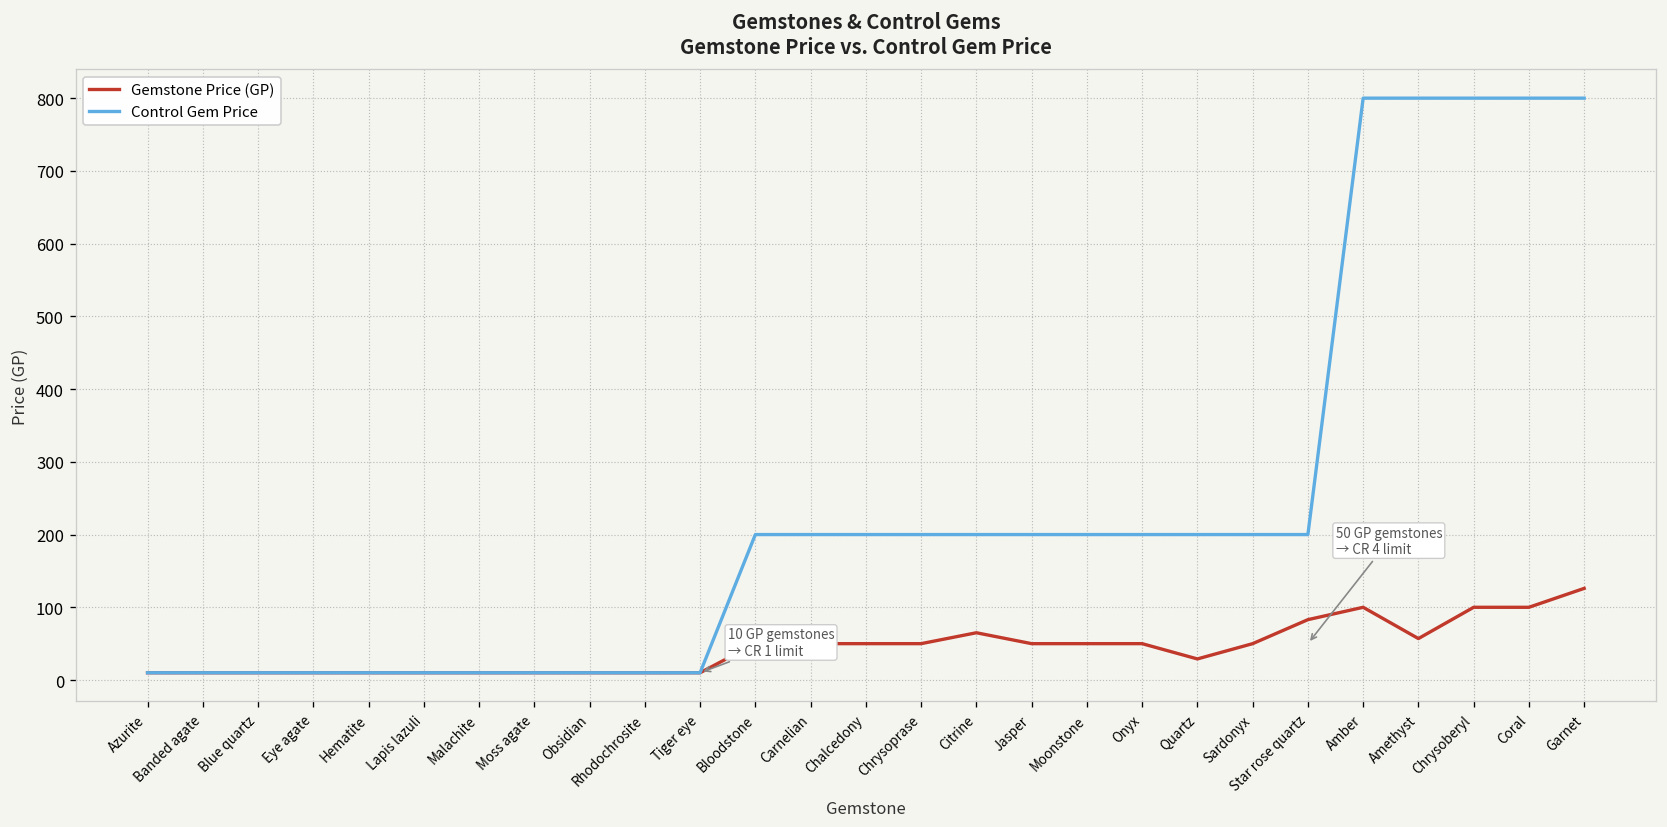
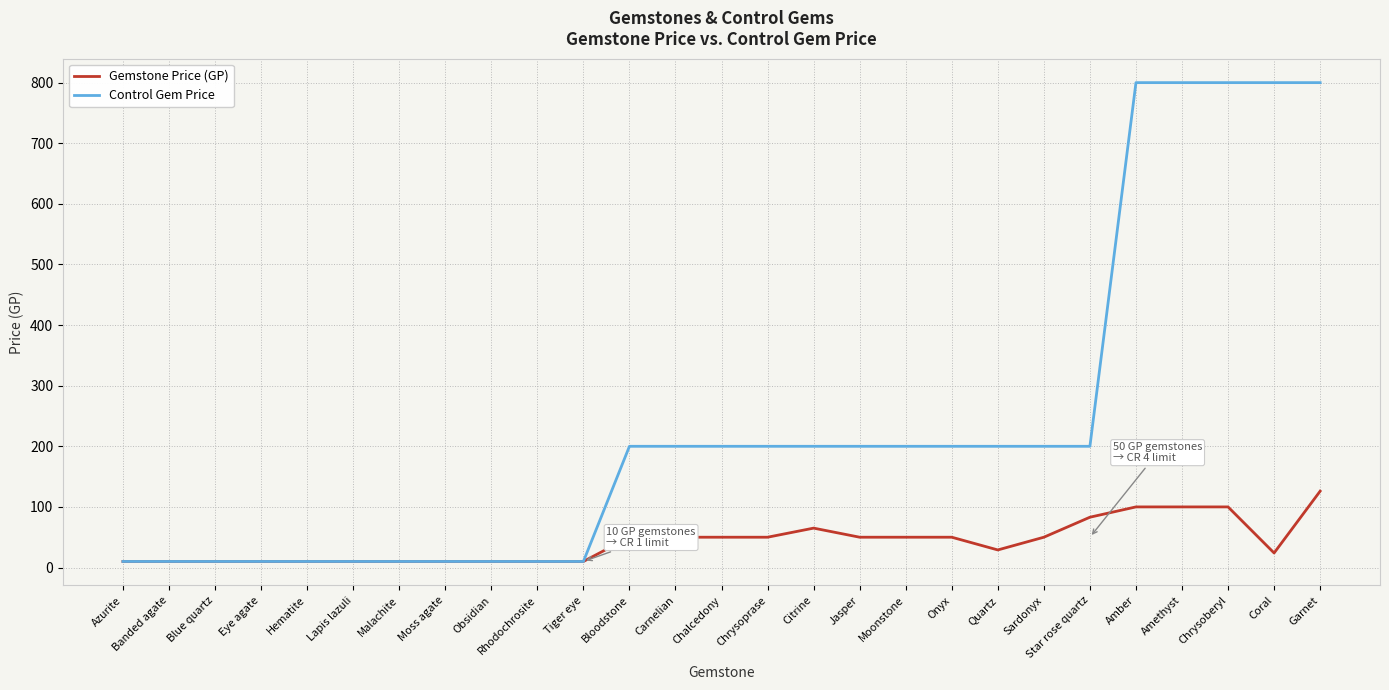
  {
    "Gemstone Price (GP)": {
      "Chalcedony": 50,
      "Chrysoprase": 50,
      "Citrine": 70,
      "Jasper": 50,
      "Moonstone": 50,
      "Onyx": 50,
      "Quartz": 30,
      "Sardonyx": 50,
      "Star rose quartz": 80,
-     "Amethyst": 60,
+     "Amethyst": 100,
      "Chrysoberyl": 100,
-     "Coral": 100,
+     "Coral": 20,
      "Garnet": 130
    },
    "Control Gem Price": {
      "Bloodstone": 200,
      "Carnelian": 200,
      "Chalcedony": 200,
      "Chrysoprase": 200,
      "Citrine": 200,
      "Jasper": 200,
      "Moonstone": 200,
      "Onyx": 200,
      "Quartz": 200,
      "Sardonyx": 200,
      "Star rose quartz": 200,
      "Amber": 800,
      "Amethyst": 800,
      "Chrysoberyl": 800,
      "Coral": 800,
      "Garnet": 800
    }
  }
